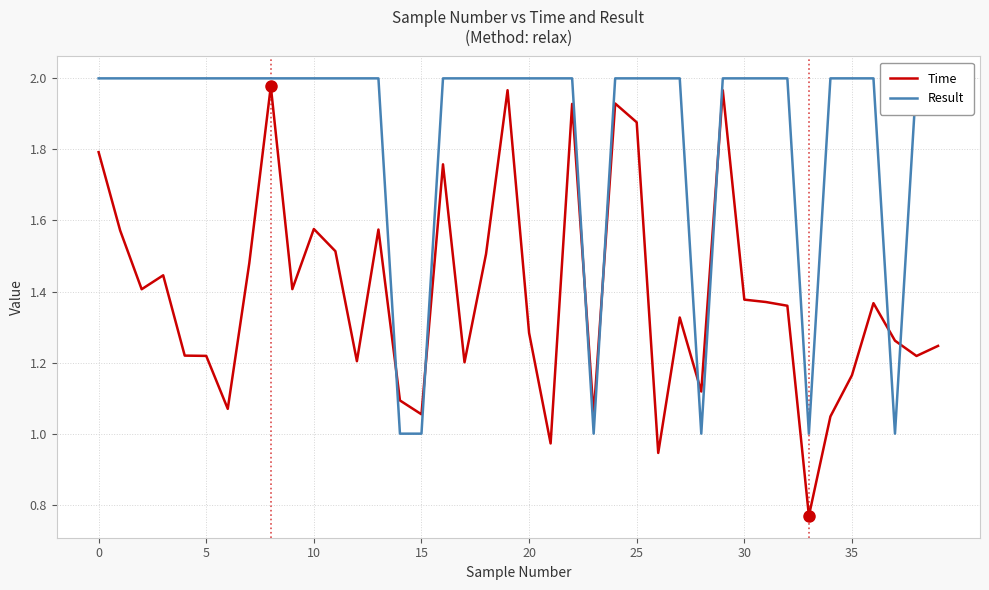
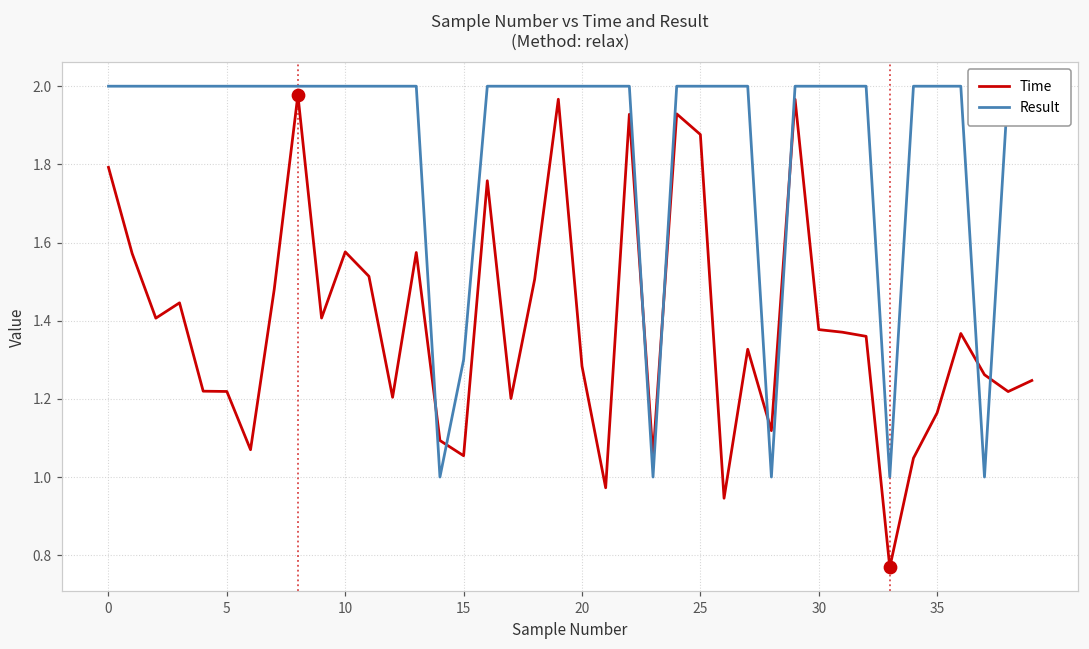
  {
    "Result": {
      "0": 2.0,
      "5": 2.0,
      "10": 2.0,
-     "15": 1.0,
+     "15": 1.3,
      "20": 2.0,
      "25": 2.0,
      "30": 2.0,
      "35": 2.0
    }
  }
